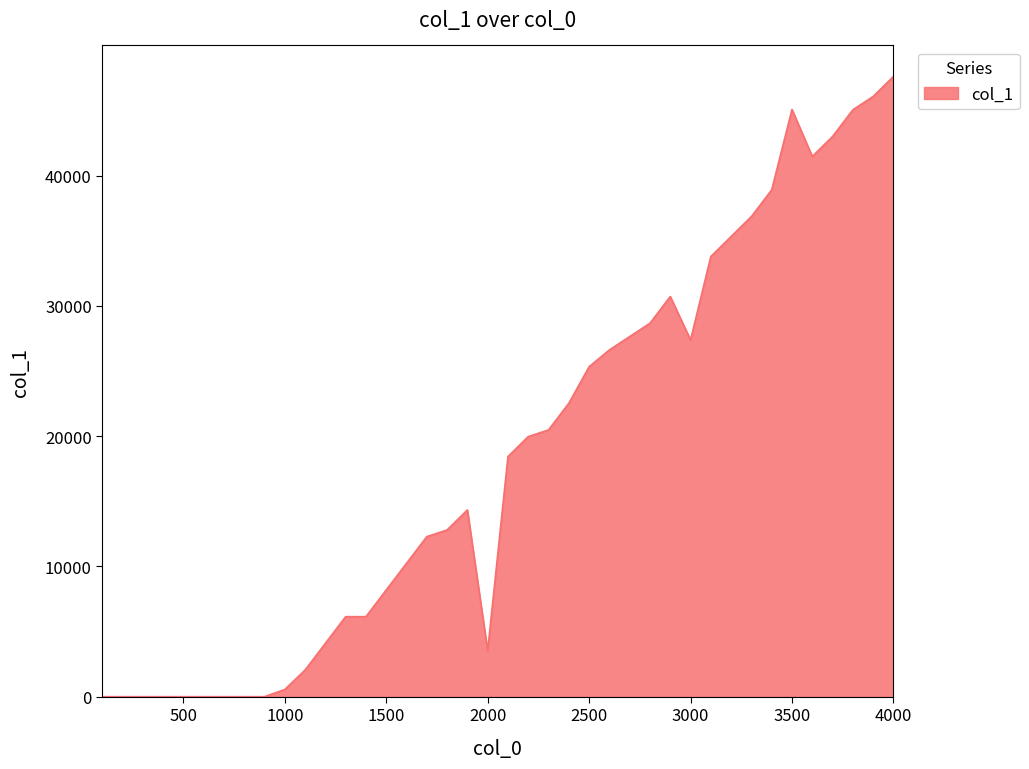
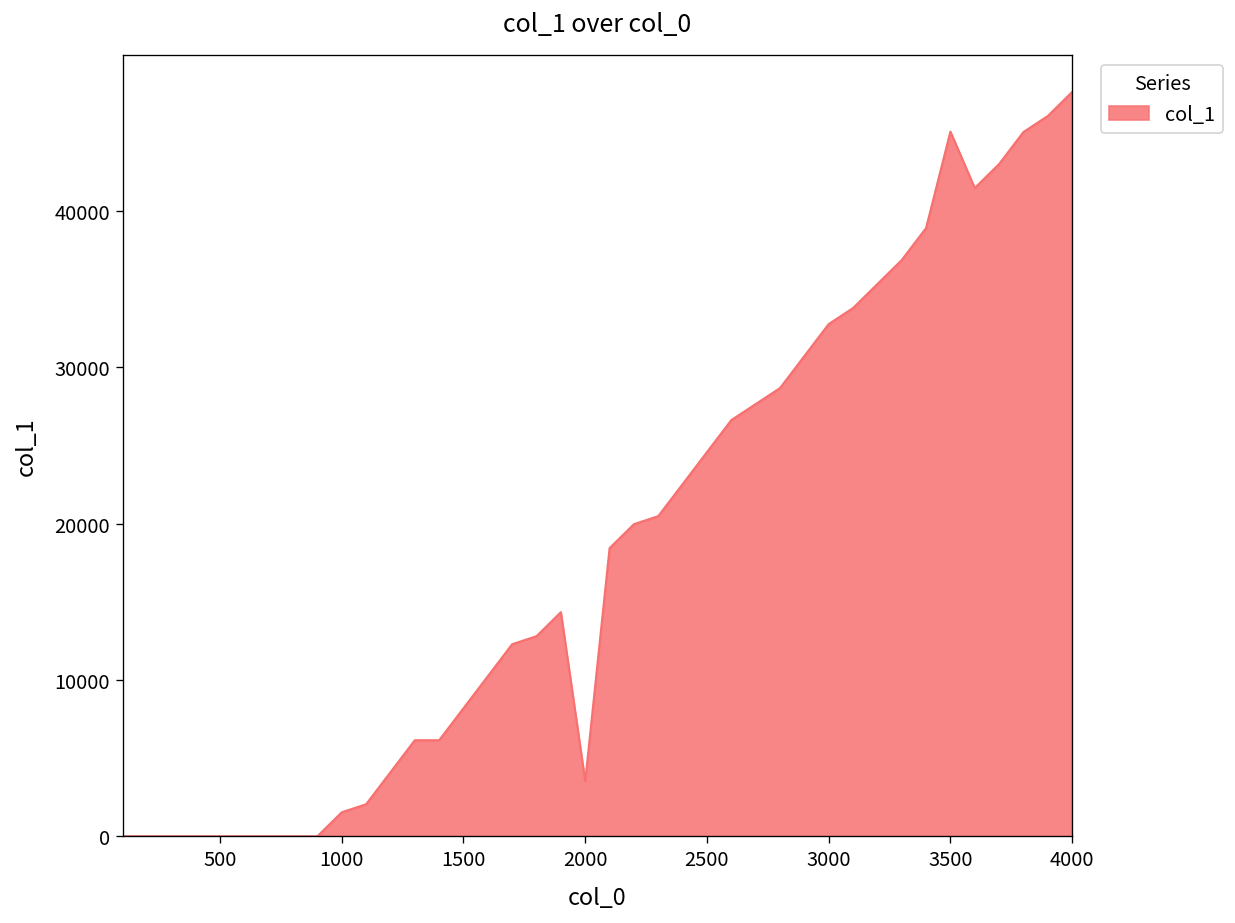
  {
    "500": 0,
-   "1000": 600,
+   "1000": 1500,
    "1500": 8200,
    "2000": 3500,
-   "2500": 25300,
-   "3000": 27400,
+   "2500": 24600,
+   "3000": 32800,
    "3500": 45100,
    "4000": 47600
  }
